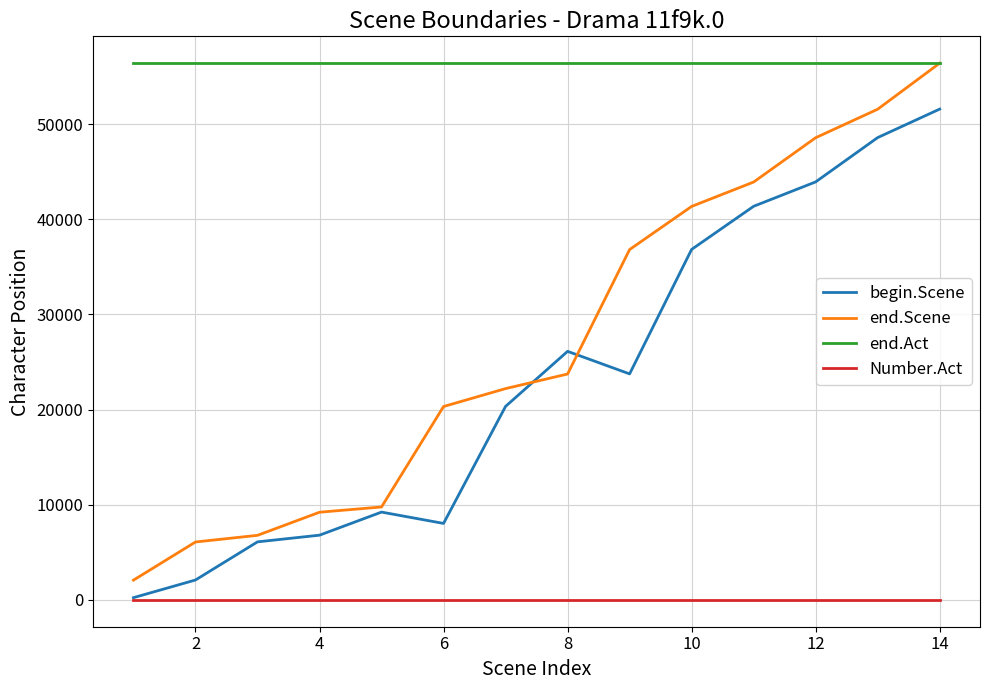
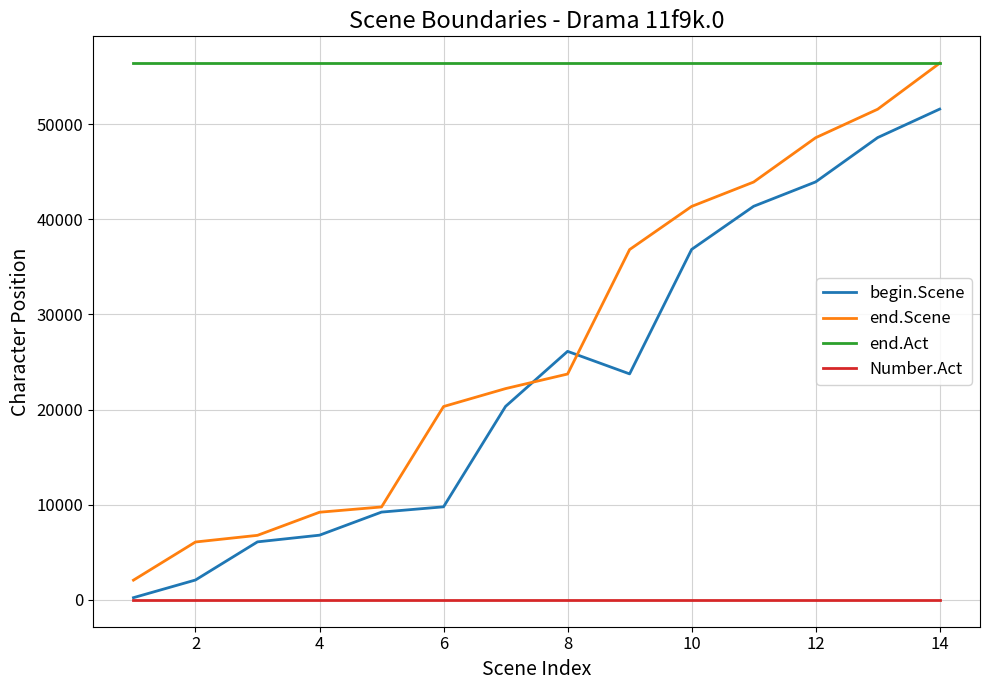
  {
    "begin.Scene": {
      "2": 2000,
      "4": 7000,
-     "6": 8000,
+     "6": 10000,
      "8": 26000,
      "10": 37000,
      "12": 44000,
      "14": 52000
    },
    "end.Scene": {
      "2": 6000,
      "4": 9000,
      "6": 20000,
      "8": 24000,
      "10": 41000,
      "12": 49000
    },
    "end.Act": {
      "2": 56000,
      "4": 56000,
      "6": 56000,
      "8": 56000,
      "10": 56000,
      "12": 56000
    },
    "Number.Act": {
      "2": 0,
      "4": 0,
      "6": 0,
      "8": 0,
      "10": 0,
      "12": 0,
      "14": 0
    }
  }
